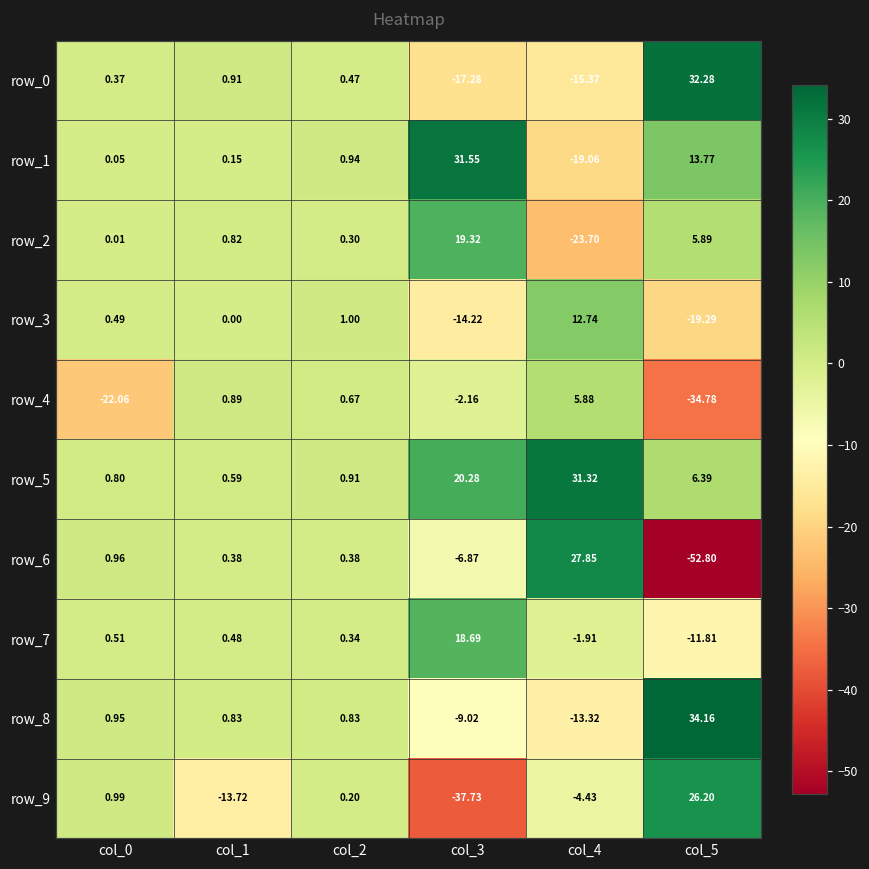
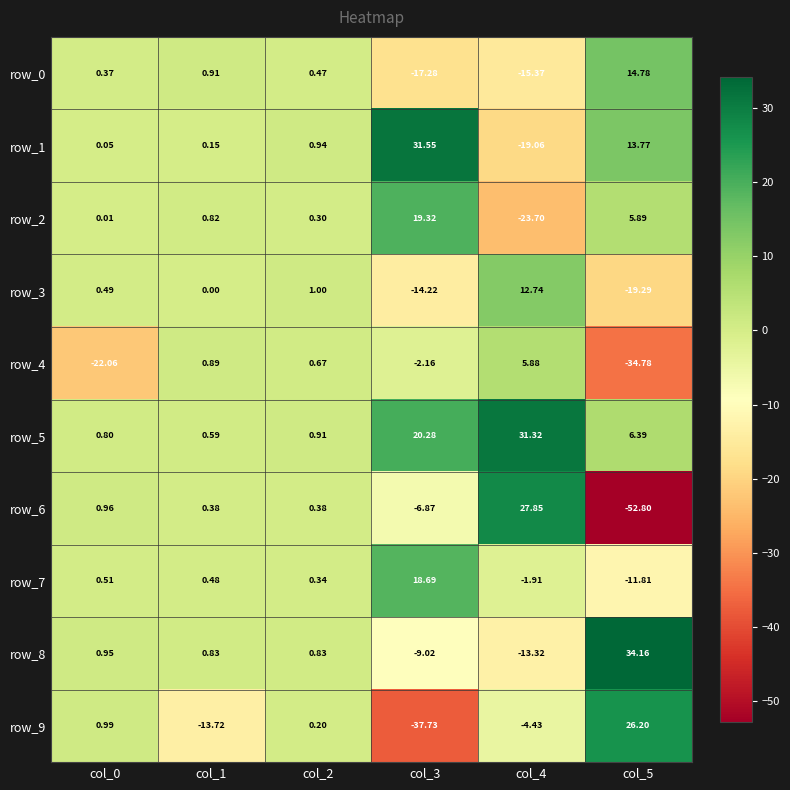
  {
    "row_0": {
      "col_0": 0.37,
      "col_1": 0.91,
      "col_2": 0.47,
      "col_3": -17.28,
      "col_4": -15.37,
-     "col_5": 32.28
+     "col_5": 14.78
    },
    "row_1": {
      "col_0": 0.05,
      "col_1": 0.15,
      "col_2": 0.94,
      "col_3": 31.55,
      "col_4": -19.06,
      "col_5": 13.77
    },
    "row_2": {
      "col_0": 0.01,
      "col_1": 0.82,
      "col_2": 0.30,
      "col_3": 19.32,
      "col_4": -23.70,
      "col_5": 5.89
    },
    "row_3": {
      "col_0": 0.49,
      "col_1": 0.00,
      "col_2": 1.00,
      "col_3": -14.22,
      "col_4": 12.74,
      "col_5": -19.29
    },
    "row_4": {
      "col_0": -22.06,
      "col_1": 0.89,
      "col_2": 0.67,
      "col_3": -2.16,
      "col_4": 5.88,
      "col_5": -34.78
    },
    "row_5": {
      "col_0": 0.80,
      "col_1": 0.59,
      "col_2": 0.91,
      "col_3": 20.28,
      "col_4": 31.32,
      "col_5": 6.39
    },
    "row_6": {
      "col_0": 0.96,
      "col_1": 0.38,
      "col_2": 0.38,
      "col_3": -6.87,
      "col_4": 27.85,
      "col_5": -52.80
    },
    "row_7": {
      "col_0": 0.51,
      "col_1": 0.48,
      "col_2": 0.34,
      "col_3": 18.69,
      "col_4": -1.91,
      "col_5": -11.81
    },
    "row_8": {
      "col_0": 0.95,
      "col_1": 0.83,
      "col_2": 0.83,
      "col_3": -9.02,
      "col_4": -13.32,
      "col_5": 34.16
    },
    "row_9": {
      "col_0": 0.99,
      "col_1": -13.72,
      "col_2": 0.20,
      "col_3": -37.73,
      "col_4": -4.43,
      "col_5": 26.20
    }
  }
